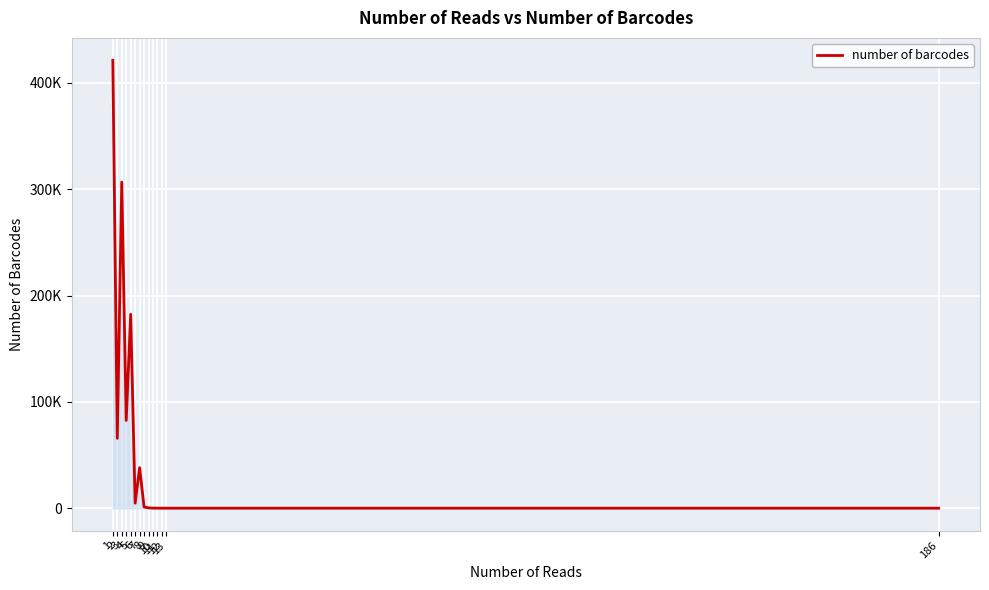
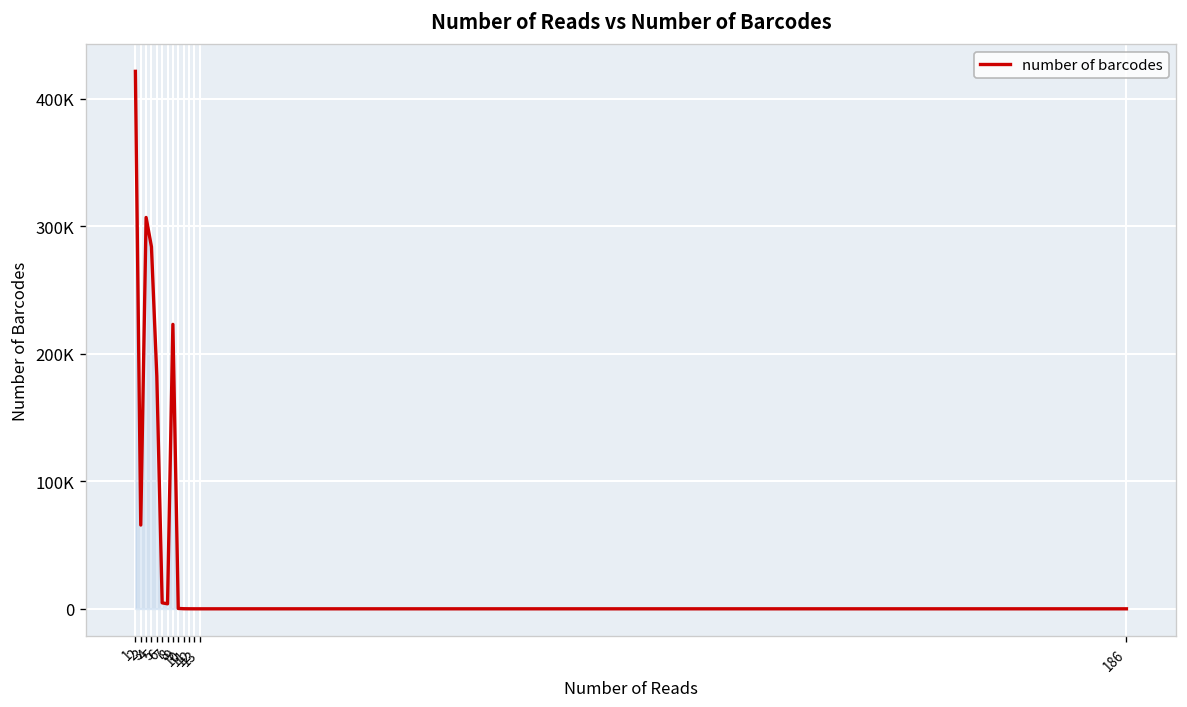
  {
    "1": 421000,
    "2": 66000,
    "3": 307000,
-   "4": 83000,
+   "4": 284000,
    "5": 182000,
    "6": 5000,
-   "7": 38000,
-   "8": 1000,
+   "7": 4000,
+   "8": 223000,
    "9": 0,
    "10": 0,
    "11": 0,
    "12": 0,
    "13": 0,
    "186": 0
  }
